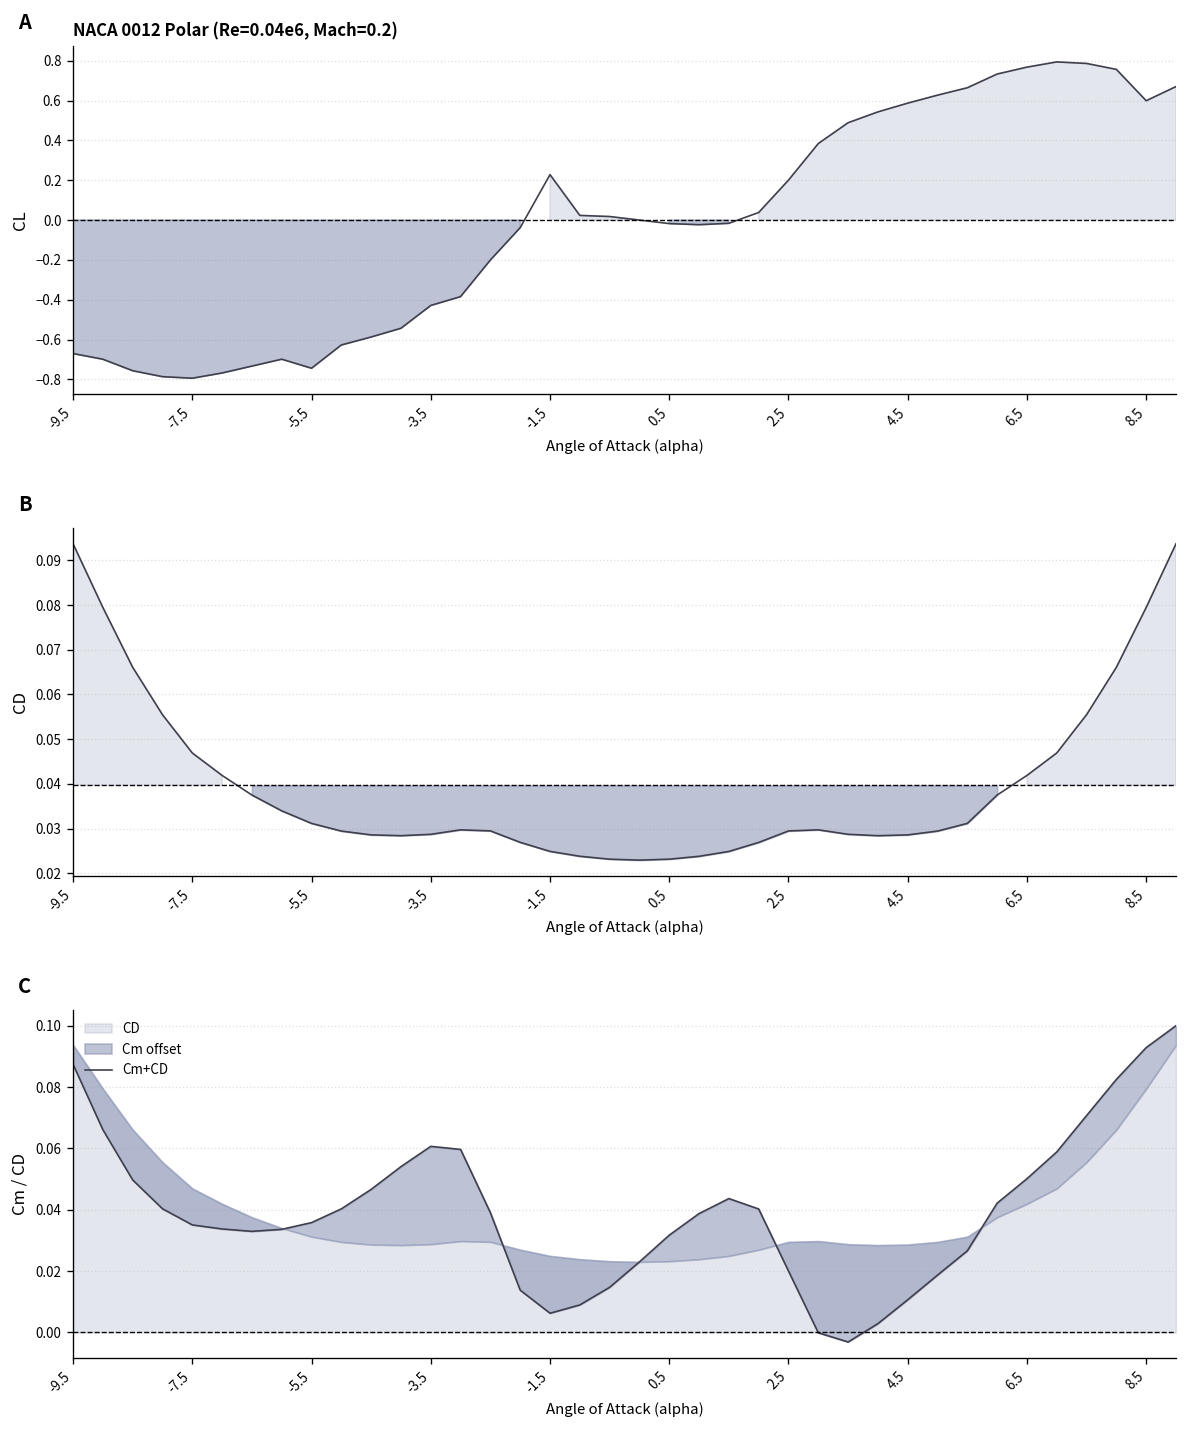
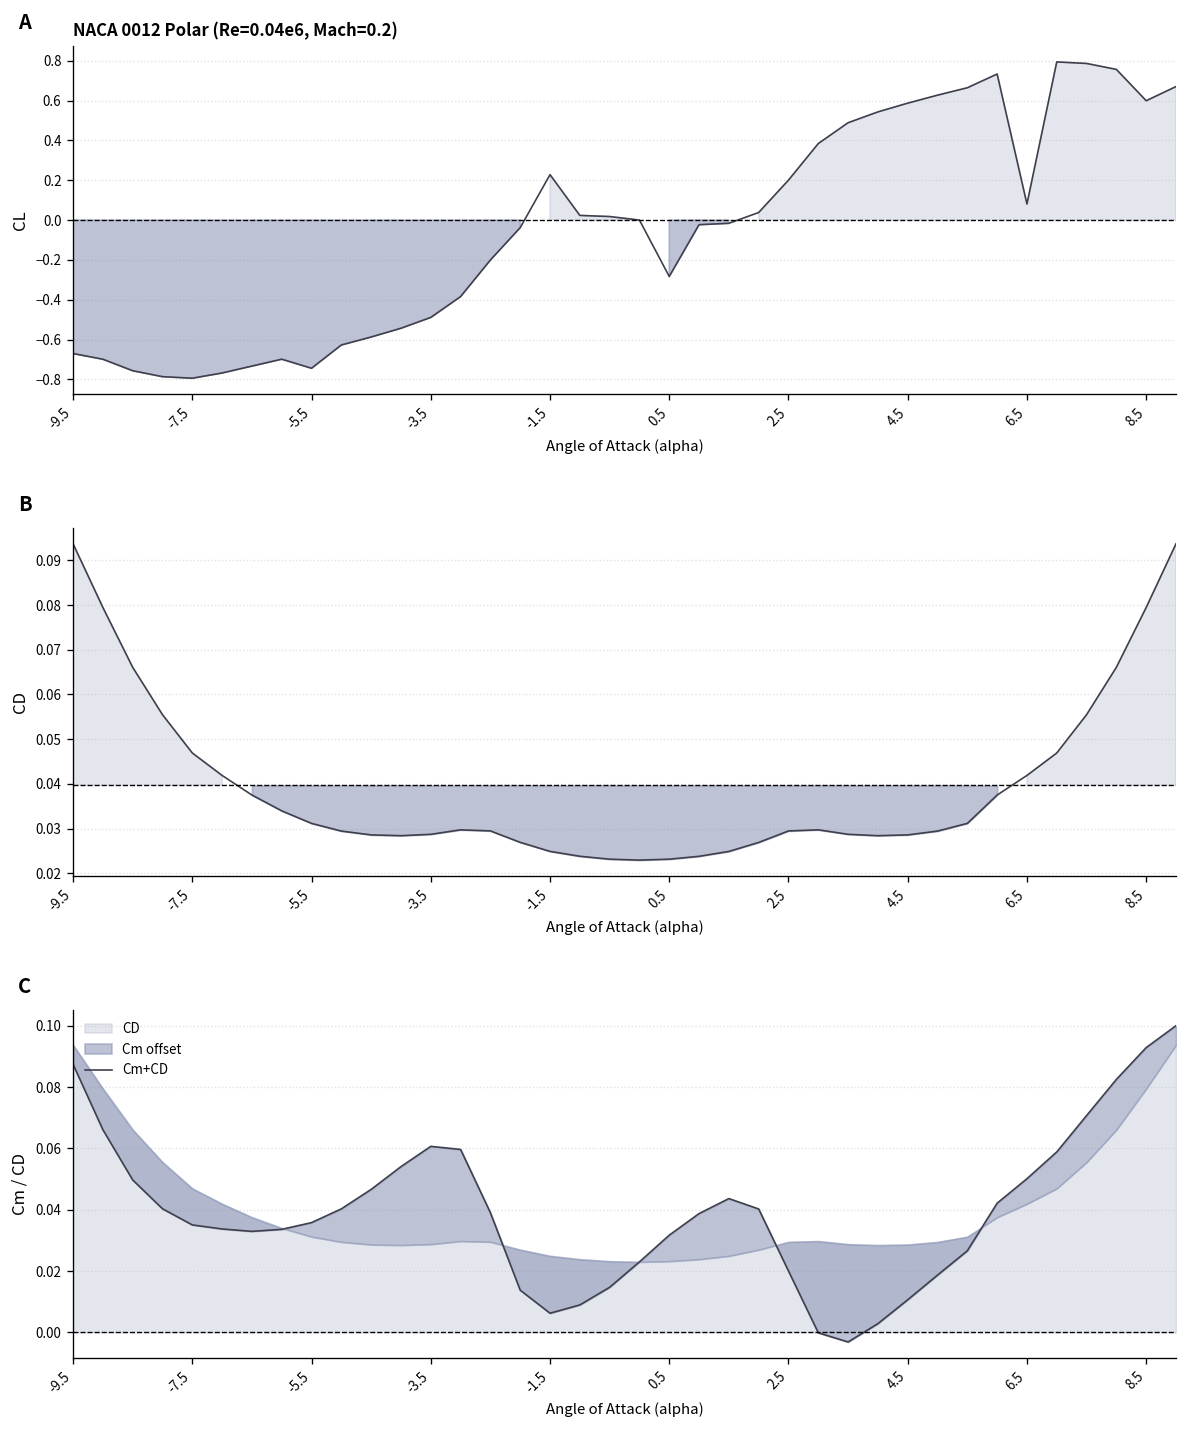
  {
    "NACA 0012 Polar (Re=0.04e6, Mach=0.2)": {
      "-9.5": -0.67,
      "-7.5": -0.79,
      "-5.5": -0.74,
-     "-3.5": -0.43,
+     "-3.5": -0.49,
      "-1.5": 0.23,
-     "0.5": -0.02,
+     "0.5": -0.28,
      "2.5": 0.20,
      "4.5": 0.59,
-     "6.5": 0.77,
+     "6.5": 0.08,
      "8.5": 0.60
    }
  }
